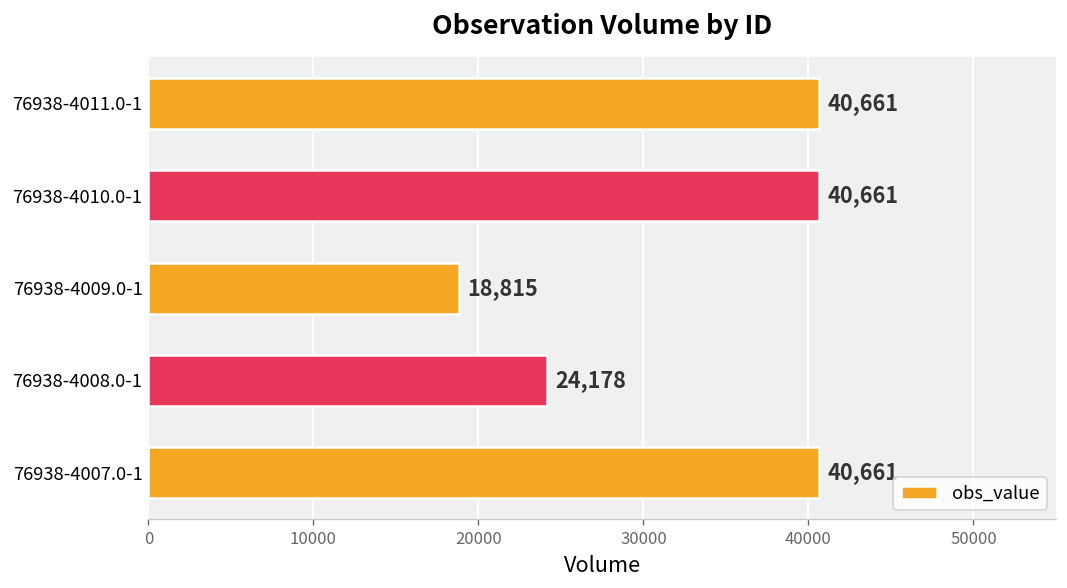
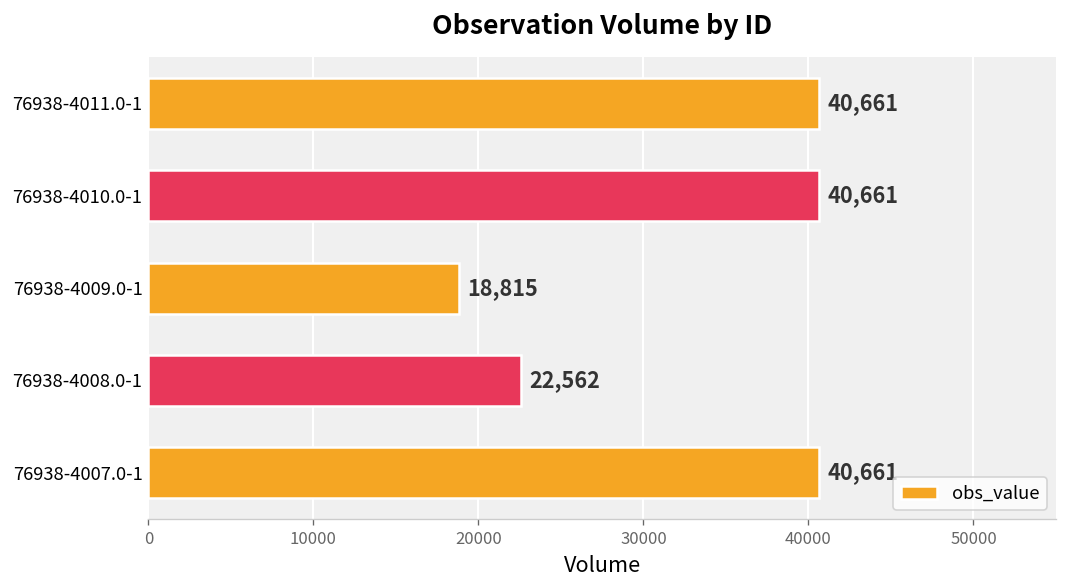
  {
    "76938-4011.0-1": "40,661",
    "76938-4010.0-1": "40,661",
    "76938-4009.0-1": "18,815",
-   "76938-4008.0-1": "24,178"
+   "76938-4008.0-1": "22,562"
  }
